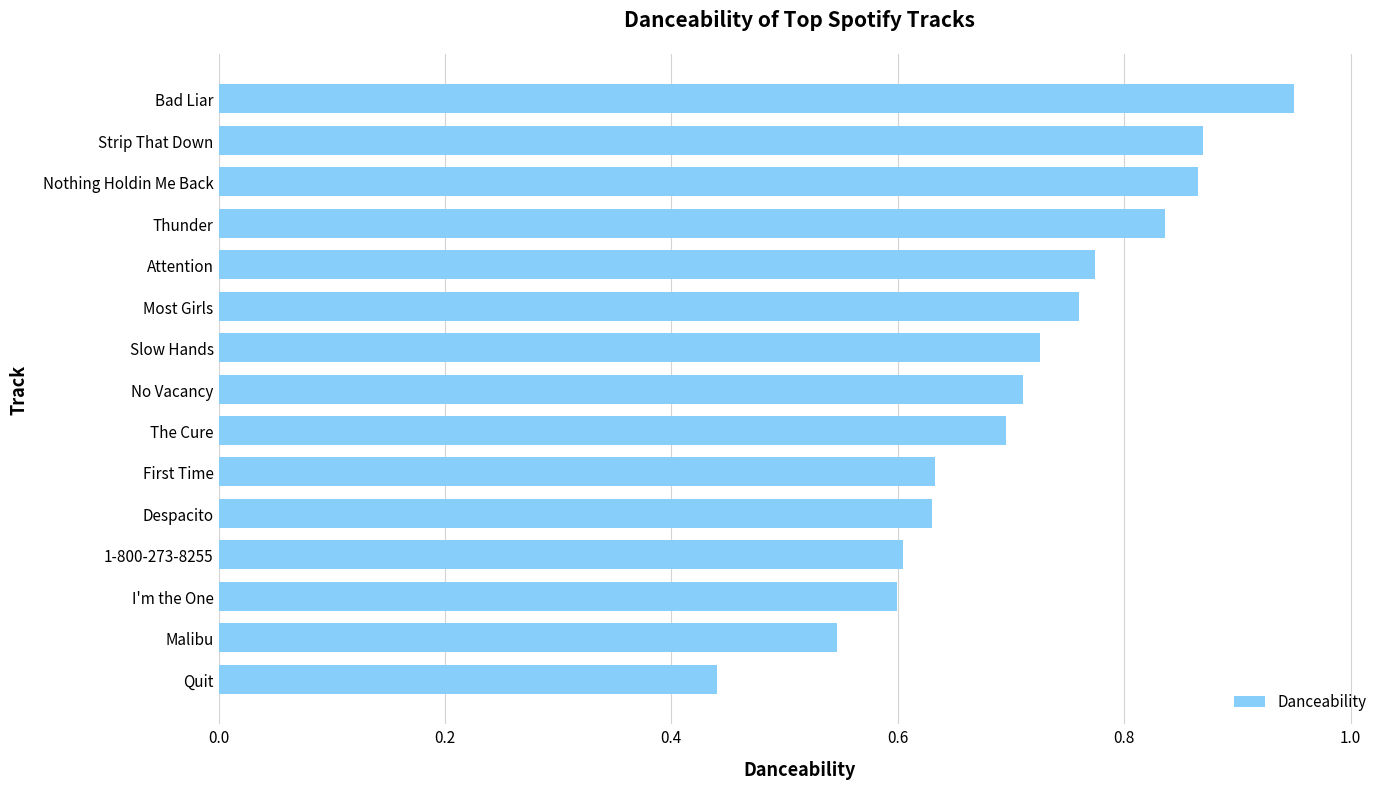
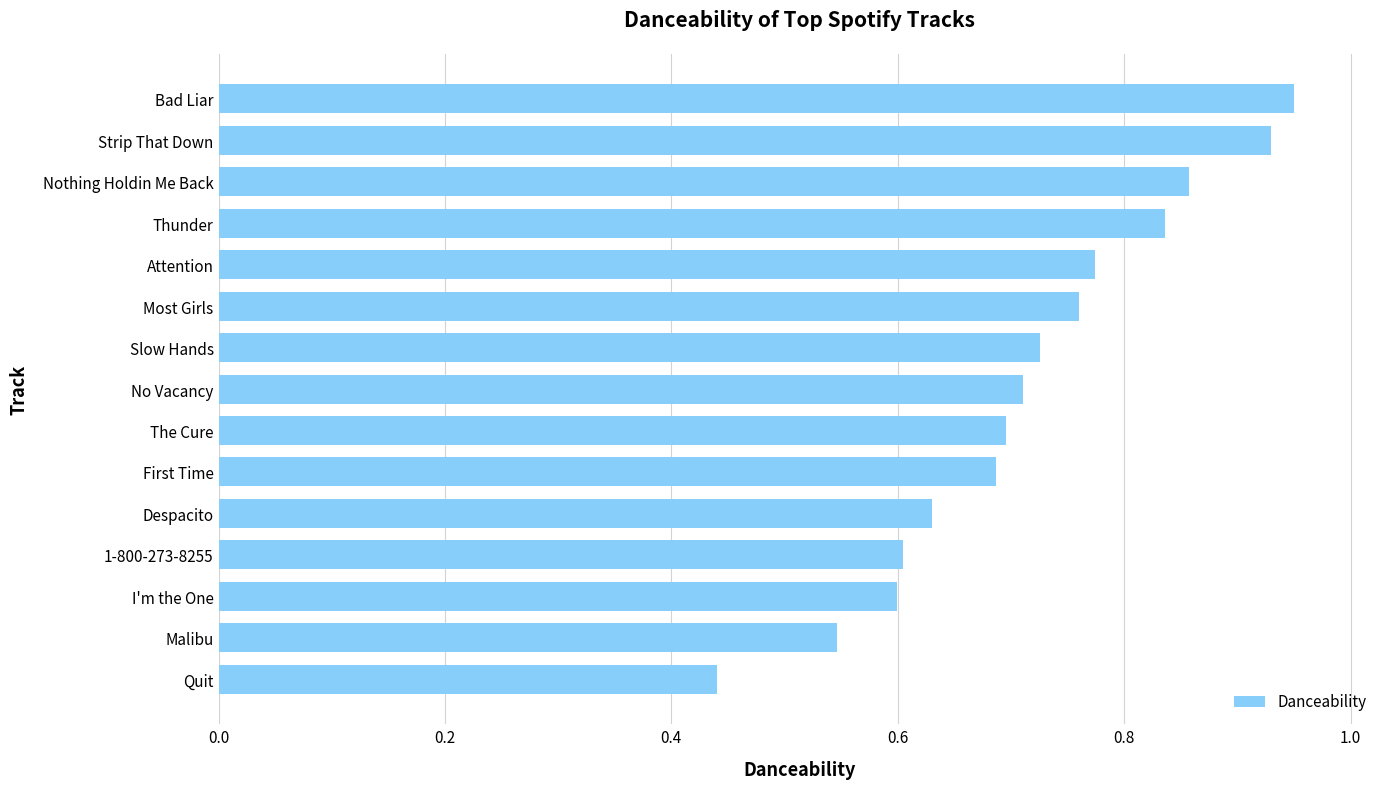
  {
    "Bad Liar": 0.950,
-   "Strip That Down": 0.87,
-   "Nothing Holdin Me Back": 0.865,
+   "Strip That Down": 0.93,
+   "Nothing Holdin Me Back": 0.857,
    "Thunder": 0.836,
    "Attention": 0.774,
    "Most Girls": 0.760,
    "Slow Hands": 0.726,
    "No Vacancy": 0.711,
    "The Cure": 0.696,
-   "First Time": 0.633,
+   "First Time": 0.687,
    "Despacito": 0.630,
    "1-800-273-8255": 0.605,
    "I'm the One": 0.599,
    "Malibu": 0.546,
    "Quit": 0.440
  }
